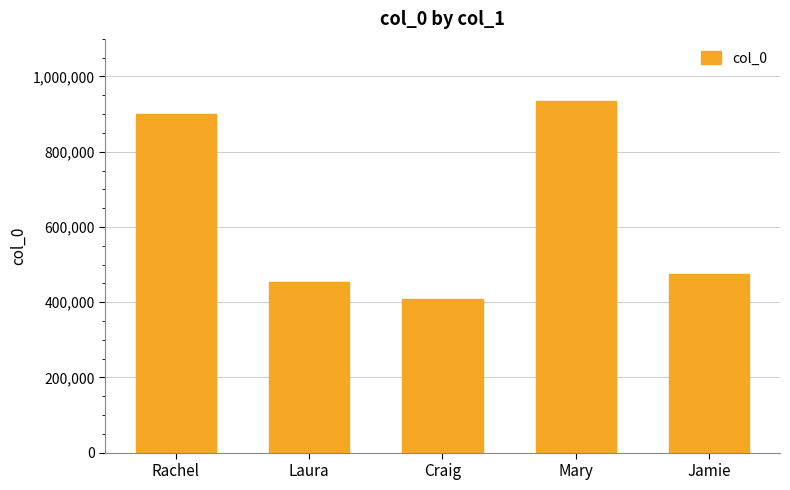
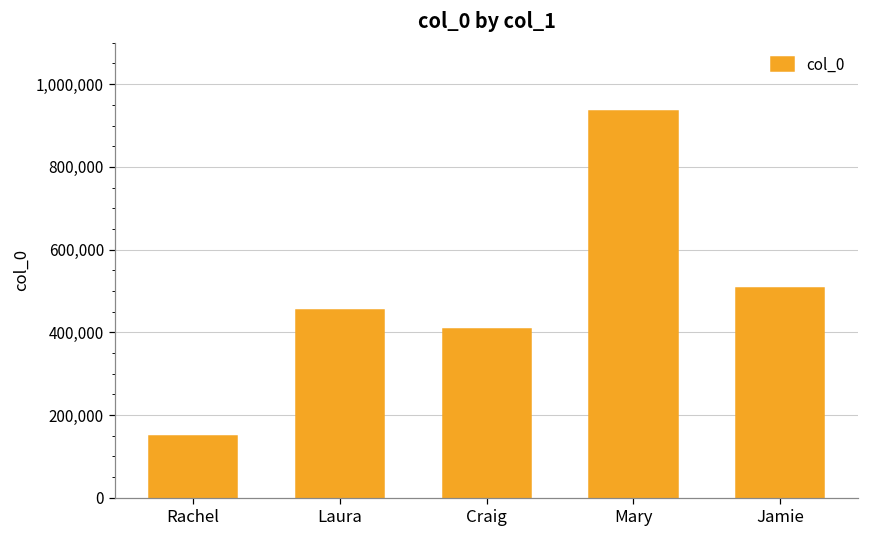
  {
-   "Rachel": "900,000",
+   "Rachel": "150,000",
    "Laura": "450,000",
    "Craig": "410,000",
    "Mary": "930,000",
-   "Jamie": "480,000"
+   "Jamie": "510,000"
  }
